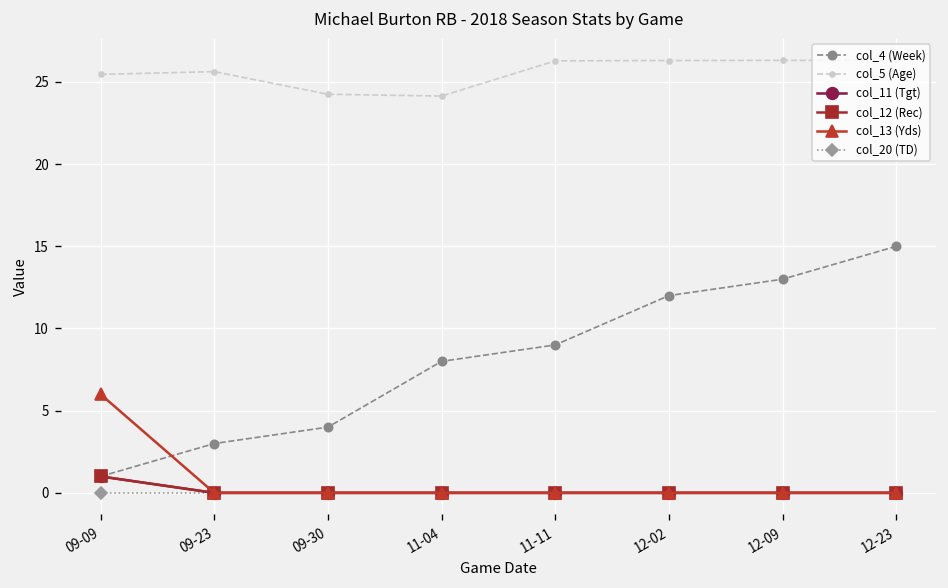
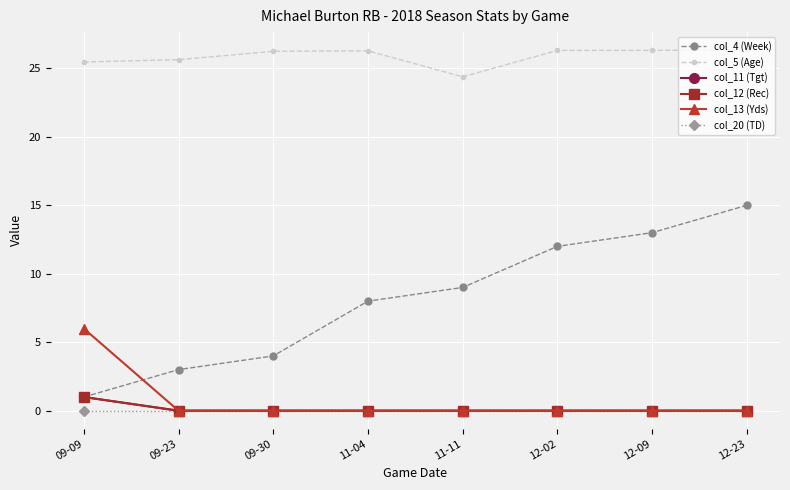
  {
    "col_5 (Age)": {
      "09-09": 25.5,
      "09-23": 25.6,
-     "09-30": 24.3,
-     "11-04": 24.1,
-     "11-11": 26.3,
+     "09-30": 26.2,
+     "11-04": 26.3,
+     "11-11": 24.4,
      "12-02": 26.3,
      "12-09": 26.3
    }
  }
